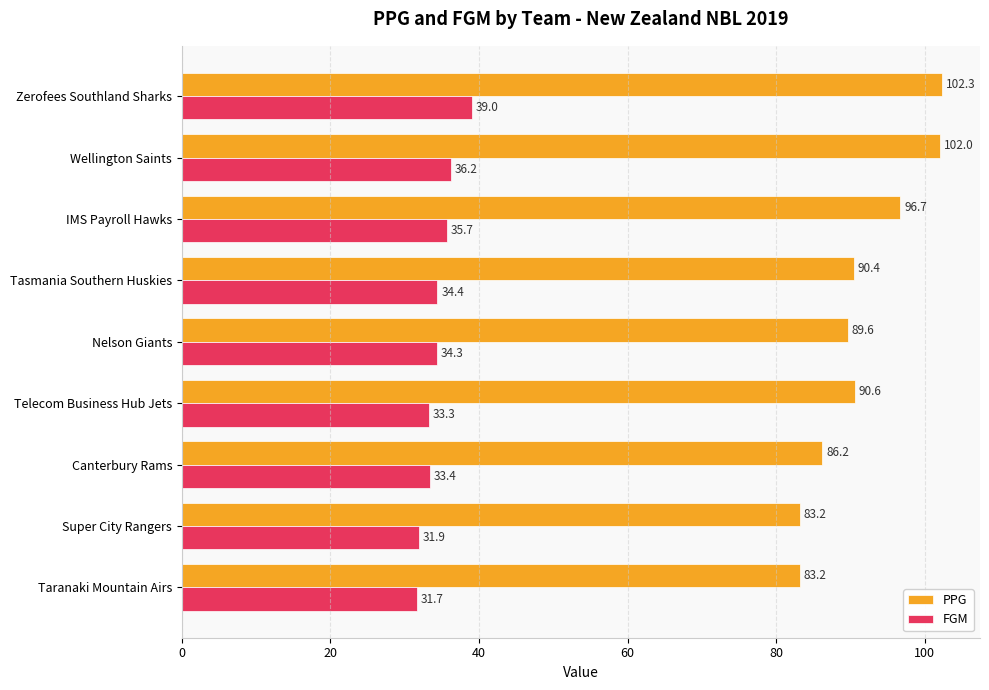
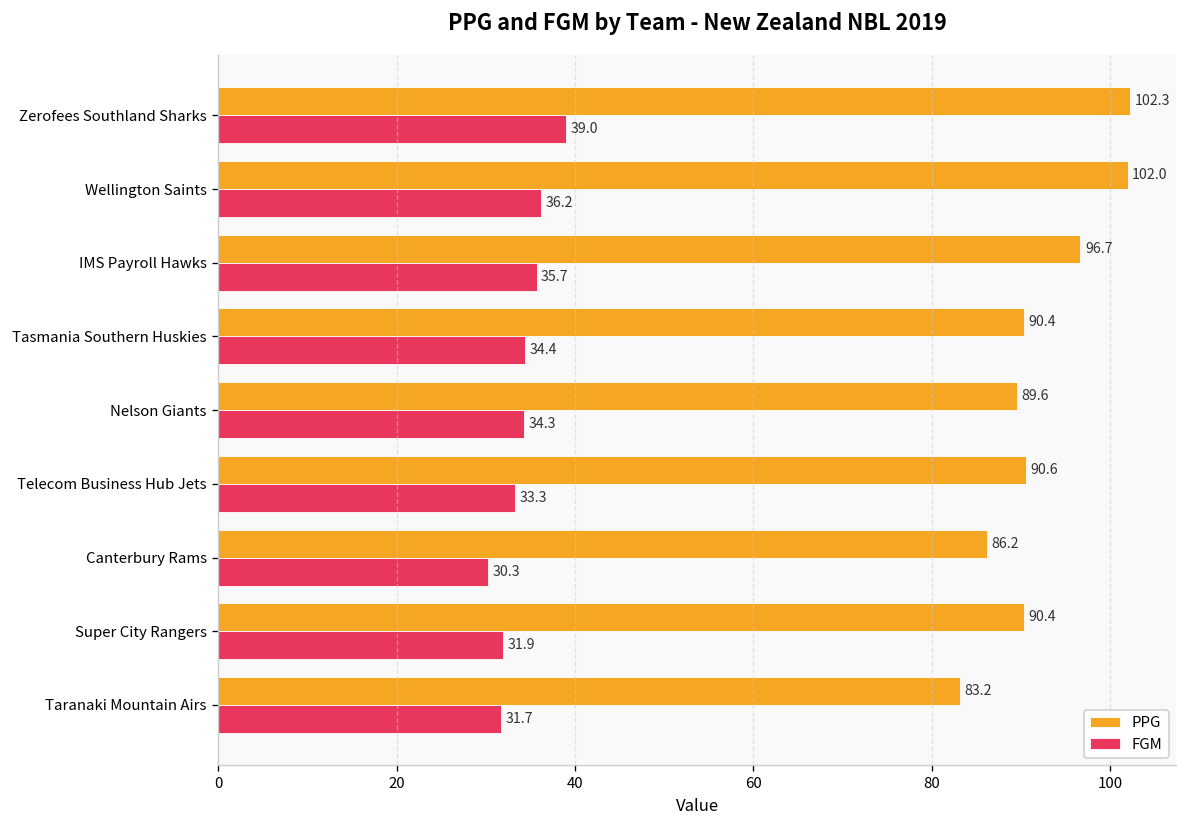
  {
    "PPG": {
      "Zerofees Southland Sharks": 102.3,
      "Wellington Saints": 102.0,
      "IMS Payroll Hawks": 96.7,
      "Tasmania Southern Huskies": 90.4,
      "Nelson Giants": 89.6,
      "Telecom Business Hub Jets": 90.6,
      "Canterbury Rams": 86.2,
-     "Super City Rangers": 83.2,
+     "Super City Rangers": 90.4,
      "Taranaki Mountain Airs": 83.2
    },
    "FGM": {
      "Zerofees Southland Sharks": 39.0,
      "Wellington Saints": 36.2,
      "IMS Payroll Hawks": 35.7,
      "Tasmania Southern Huskies": 34.4,
      "Nelson Giants": 34.3,
      "Telecom Business Hub Jets": 33.3,
-     "Canterbury Rams": 33.4,
+     "Canterbury Rams": 30.3,
      "Super City Rangers": 31.9,
      "Taranaki Mountain Airs": 31.7
    }
  }
